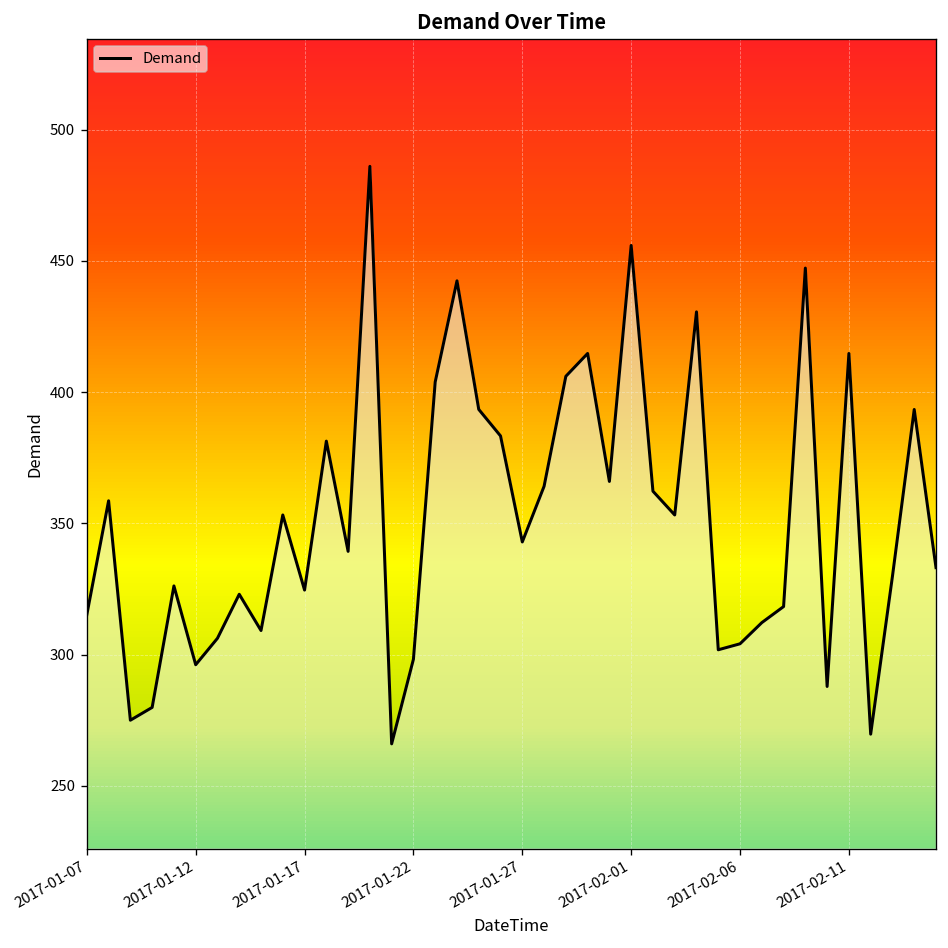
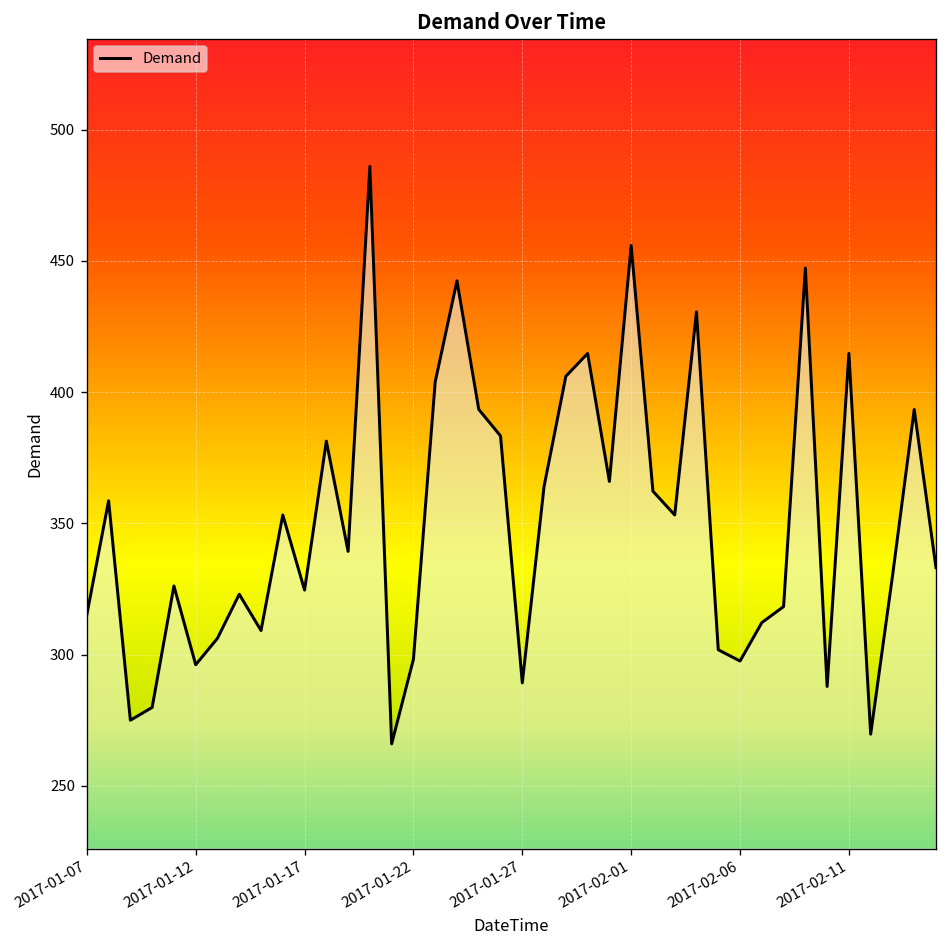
  {
    "2017-01-07": 315,
    "2017-01-12": 296,
    "2017-01-17": 325,
    "2017-01-22": 298,
-   "2017-01-27": 343,
+   "2017-01-27": 289,
    "2017-02-01": 456,
-   "2017-02-06": 304,
+   "2017-02-06": 298,
    "2017-02-11": 415
  }
